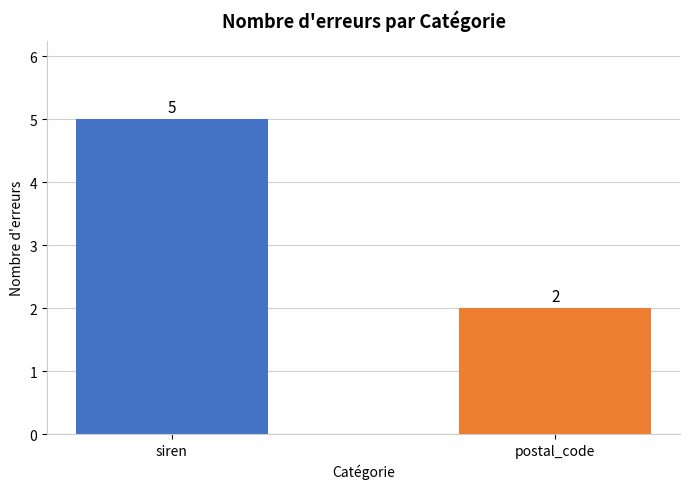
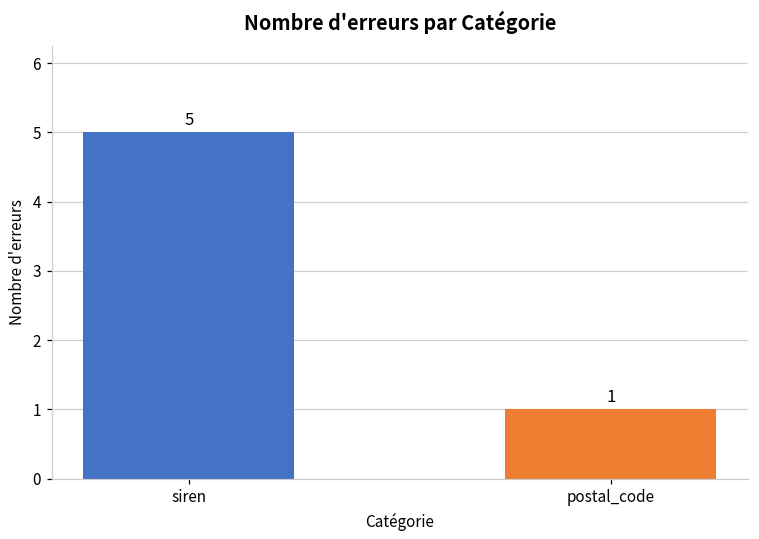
  {
    "siren": 5,
-   "postal_code": 2
+   "postal_code": 1
  }
